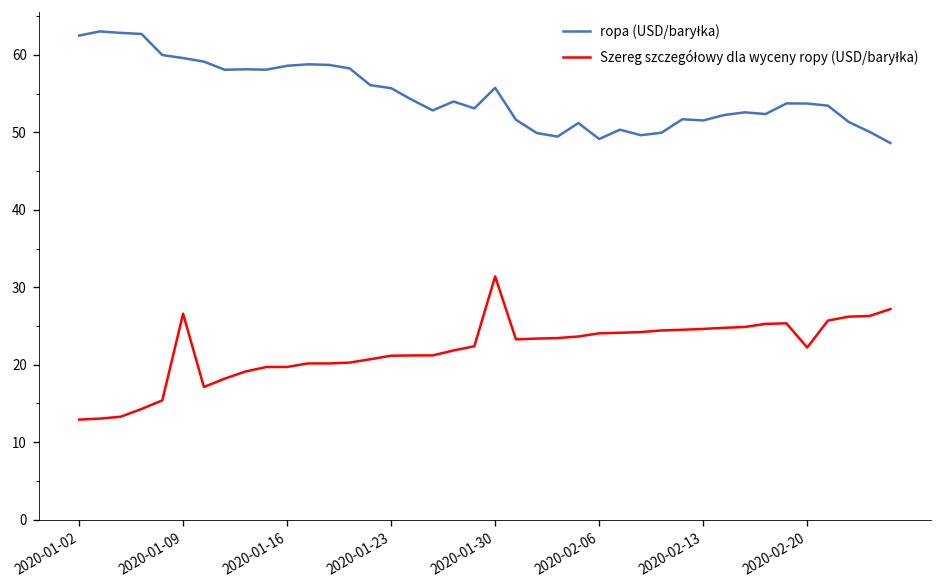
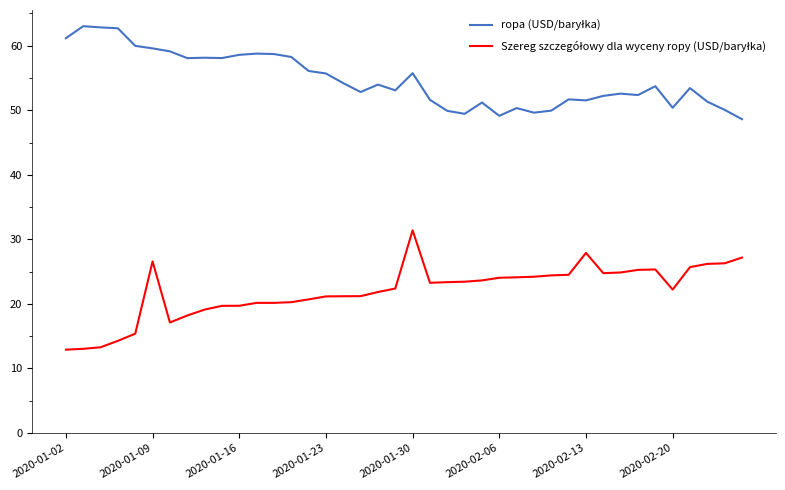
  {
    "ropa (USD/baryłka)": {
-     "2020-01-02": 62,
+     "2020-01-02": 61,
      "2020-01-09": 60,
      "2020-01-16": 59,
      "2020-01-23": 56,
      "2020-01-30": 56,
      "2020-02-06": 49,
      "2020-02-13": 52,
-     "2020-02-20": 54
+     "2020-02-20": 50
    },
    "Szereg szczegółowy dla wyceny ropy (USD/baryłka)": {
      "2020-01-02": 13,
      "2020-01-09": 27,
      "2020-01-16": 20,
      "2020-01-23": 21,
      "2020-01-30": 31,
      "2020-02-06": 24,
-     "2020-02-13": 25,
+     "2020-02-13": 28,
      "2020-02-20": 22
    }
  }
